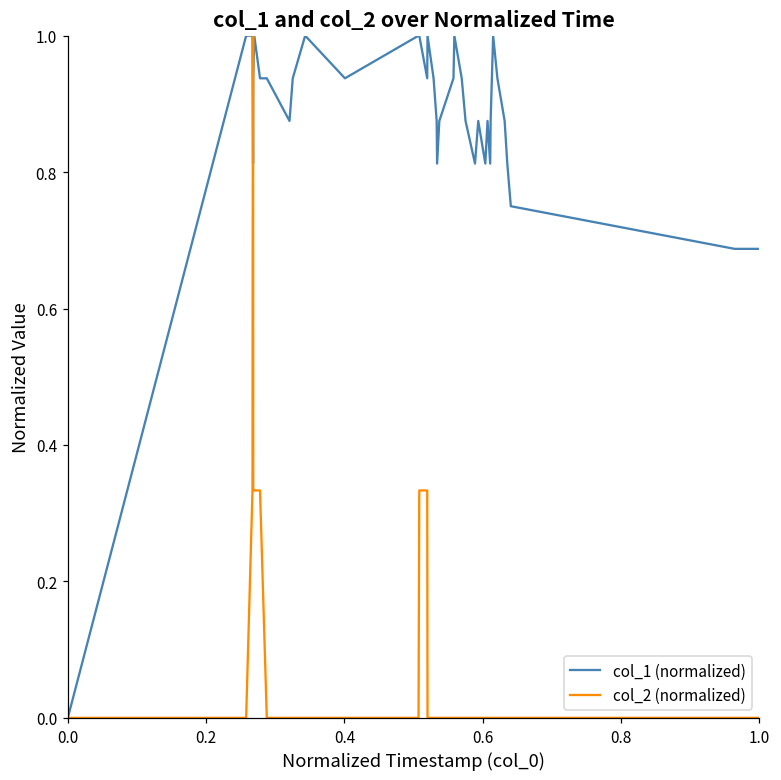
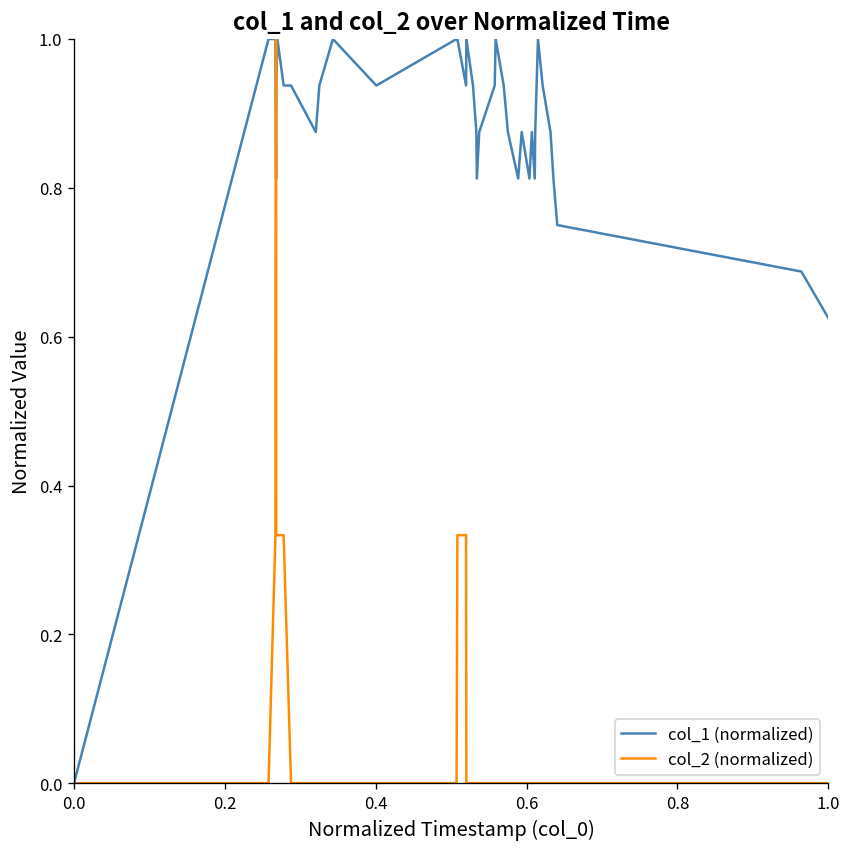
  {
    "col_1 (normalized)": {
-     "1.0": 0.69
+     "1.0": 0.63
    },
    "col_2 (normalized)": {
      "1.0": 0.00
    }
  }
